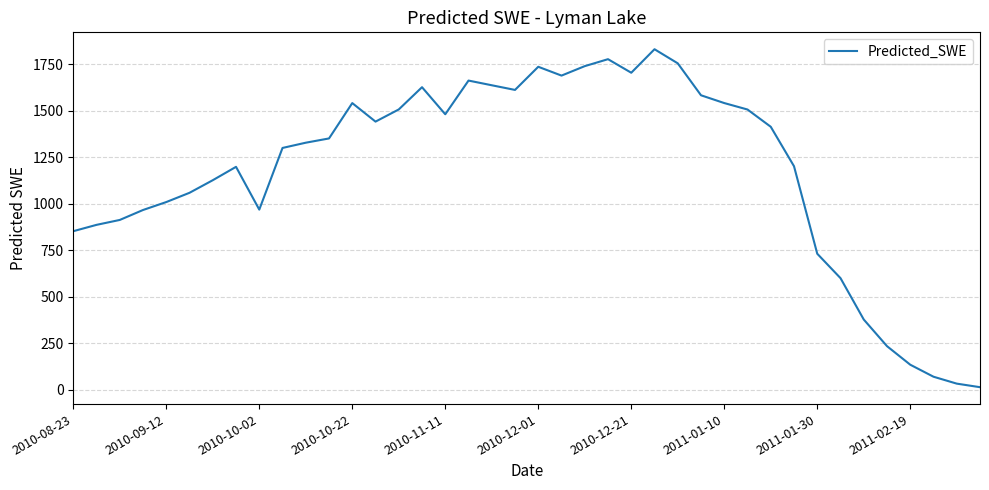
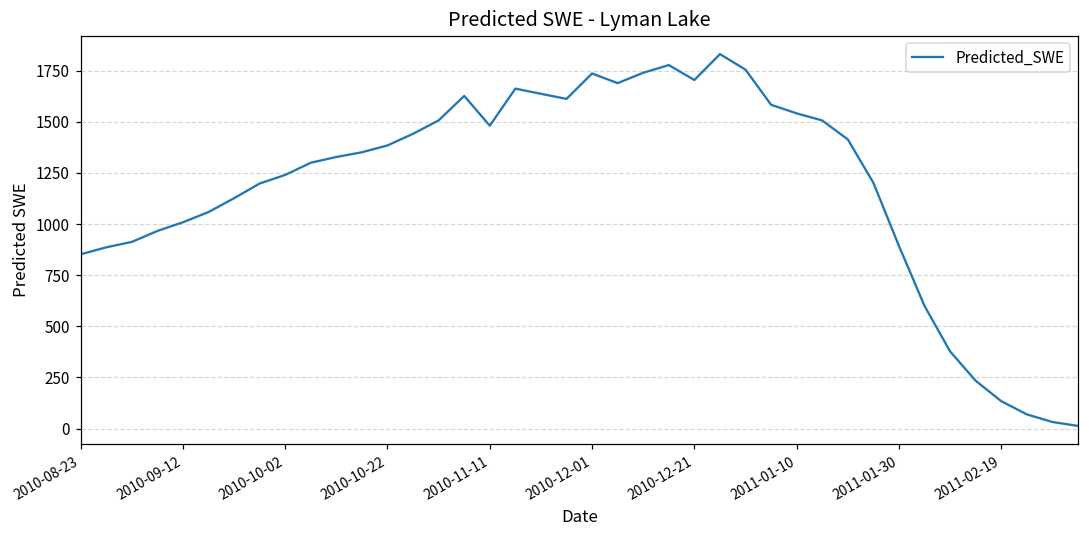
  {
    "2010-08-23": 850,
    "2010-09-12": 1010,
-   "2010-10-02": 970,
-   "2010-10-22": 1540,
+   "2010-10-02": 1240,
+   "2010-10-22": 1380,
    "2010-11-11": 1480,
    "2010-12-01": 1740,
    "2010-12-21": 1700,
    "2011-01-10": 1540,
-   "2011-01-30": 730,
+   "2011-01-30": 890,
    "2011-02-19": 130
  }
